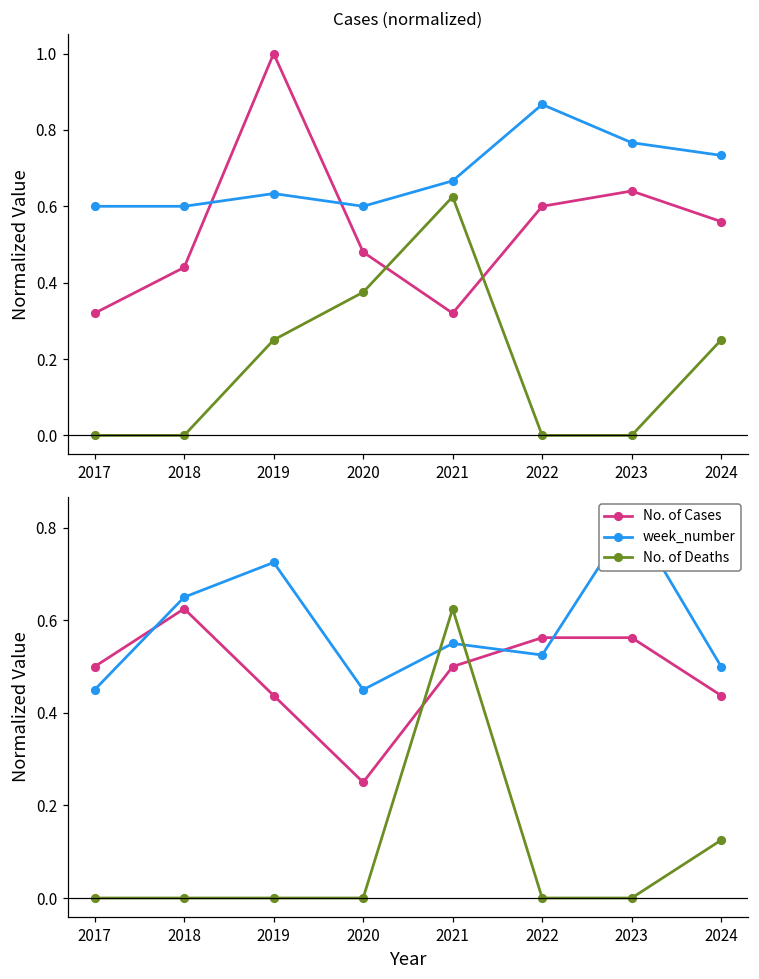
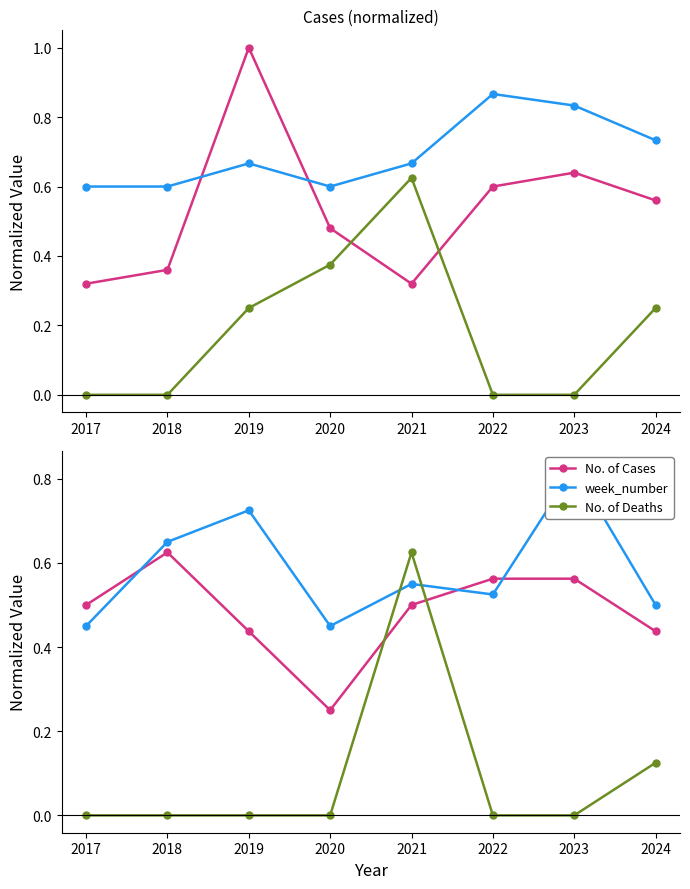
  {
    "Cases (normalized)": {
      "No. of Cases": {
        "2017": 0.32,
-       "2018": 0.44,
+       "2018": 0.36,
        "2019": 1.00,
        "2020": 0.48,
        "2021": 0.32,
        "2022": 0.60,
        "2023": 0.64,
        "2024": 0.56
      },
      "week_number": {
        "2017": 0.60,
        "2018": 0.60,
-       "2019": 0.63,
+       "2019": 0.67,
        "2020": 0.60,
        "2021": 0.67,
        "2022": 0.87,
-       "2023": 0.77,
+       "2023": 0.83,
        "2024": 0.73
      },
      "No. of Deaths": {
        "2017": 0.00,
        "2018": 0.00,
        "2019": 0.25,
        "2020": 0.38,
        "2021": 0.63,
        "2022": 0.00,
        "2023": 0.00,
        "2024": 0.25
      }
    }
  }
